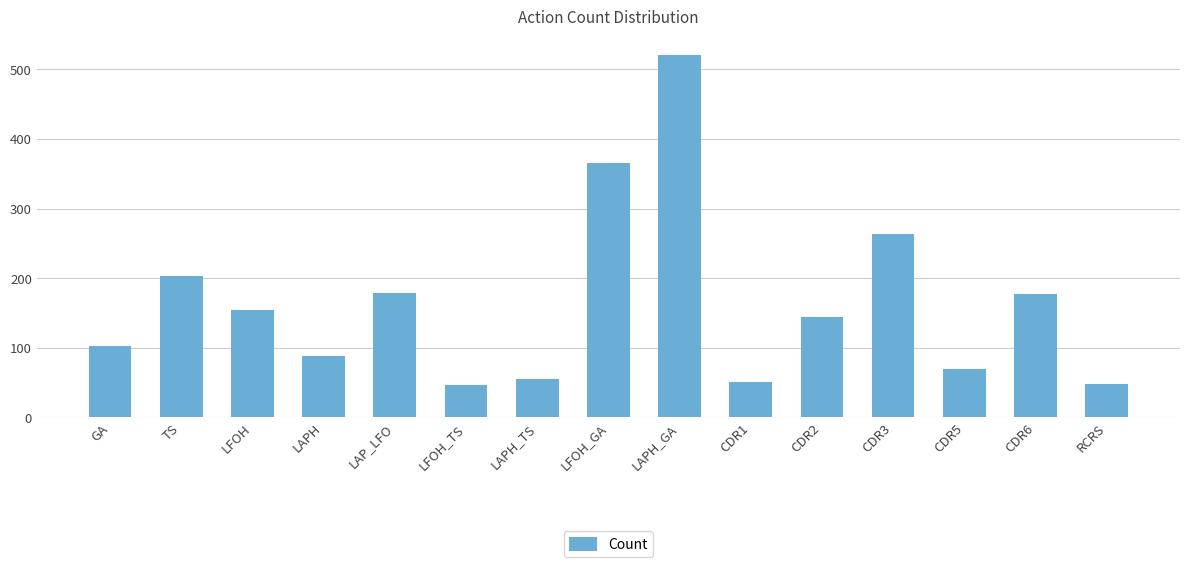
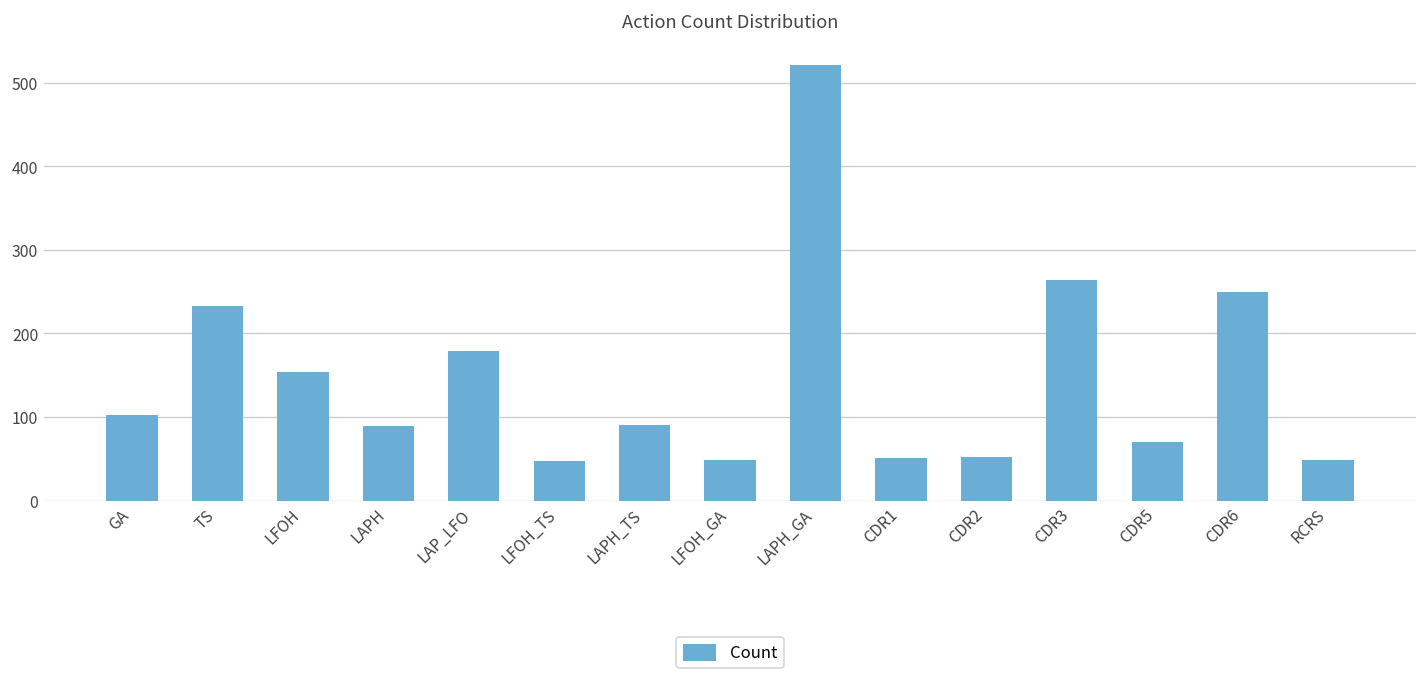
  {
    "GA": 100,
-   "TS": 200,
+   "TS": 230,
    "LFOH": 150,
    "LAPH": 90,
    "LAP_LFO": 180,
    "LFOH_TS": 50,
-   "LAPH_TS": 60,
-   "LFOH_GA": 370,
+   "LAPH_TS": 90,
+   "LFOH_GA": 50,
    "LAPH_GA": 520,
    "CDR1": 50,
-   "CDR2": 150,
+   "CDR2": 50,
    "CDR3": 260,
    "CDR5": 70,
-   "CDR6": 180,
+   "CDR6": 250,
    "RCRS": 50
  }
